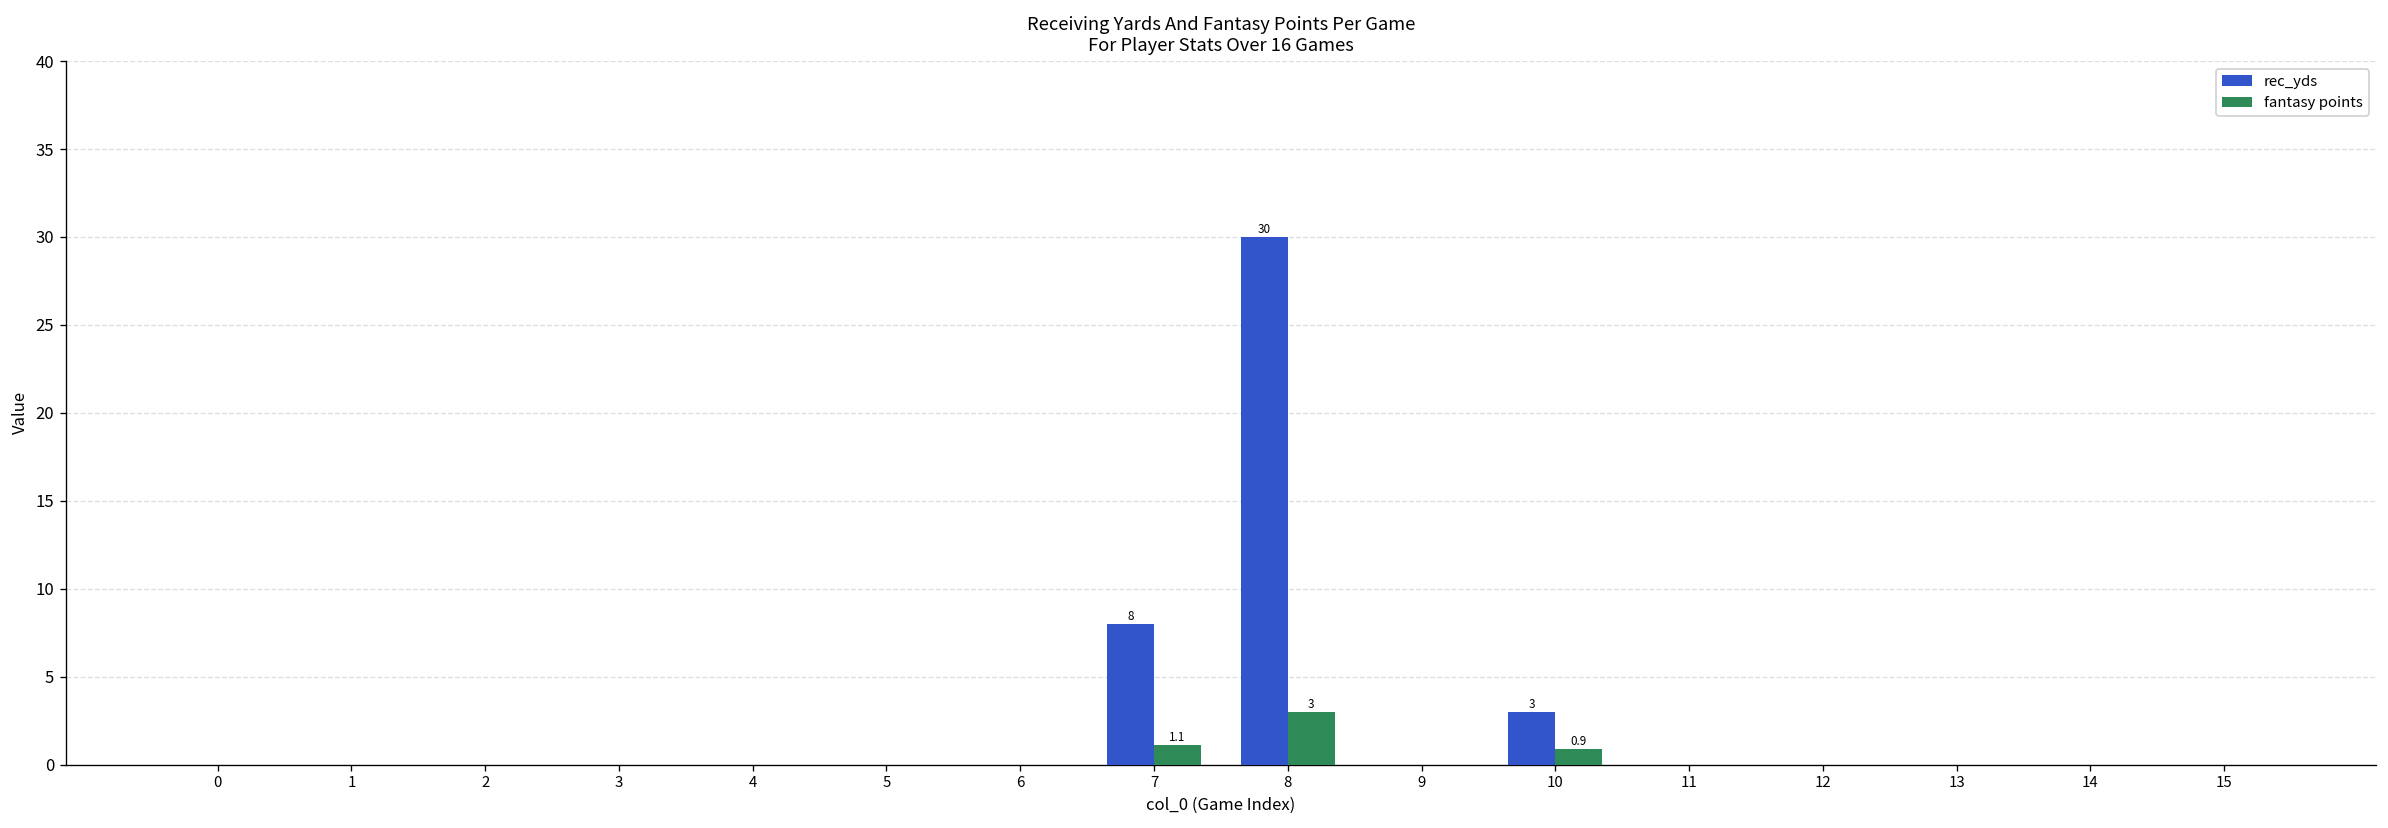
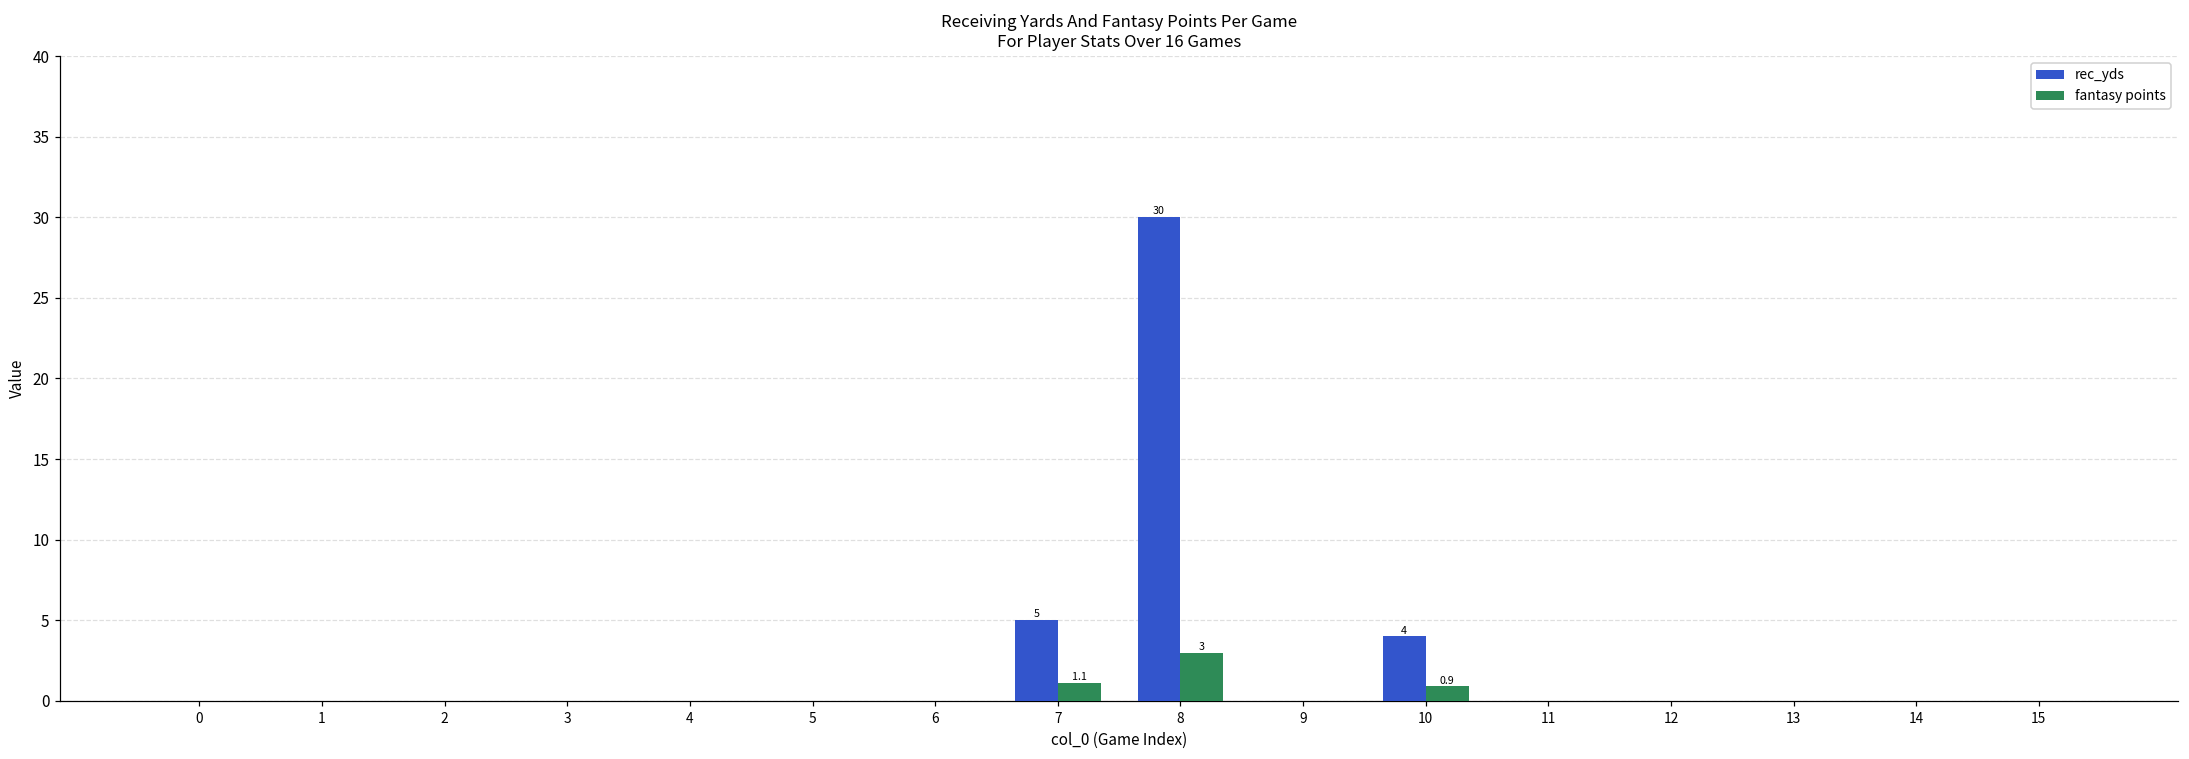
  {
    "rec_yds": {
-     "7": 8,
+     "7": 5,
      "8": 30,
-     "10": 3
+     "10": 4
    },
    "fantasy points": {
      "7": 1.1,
      "8": 3,
      "10": 0.9
    }
  }
